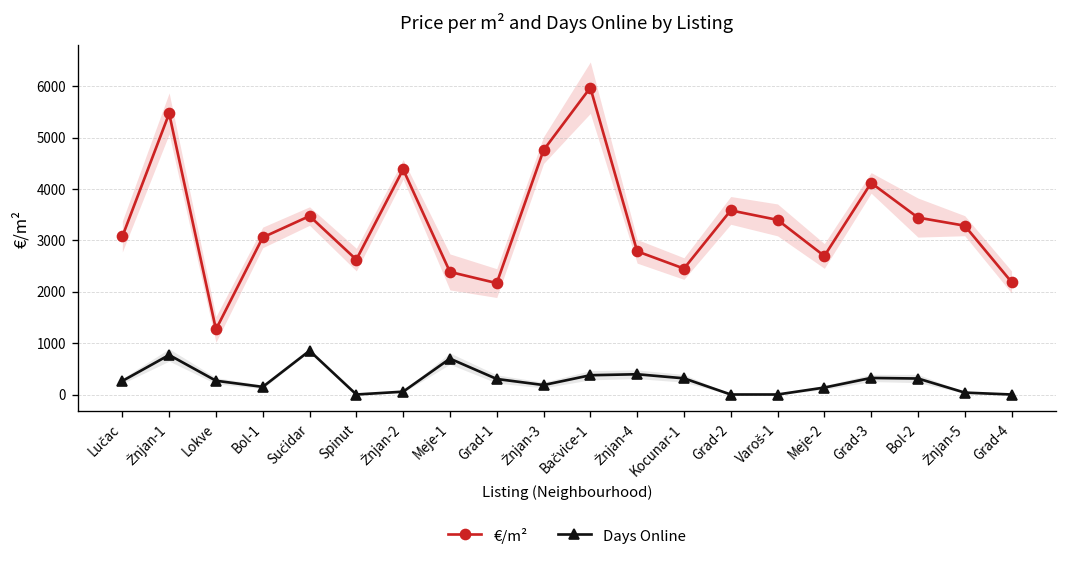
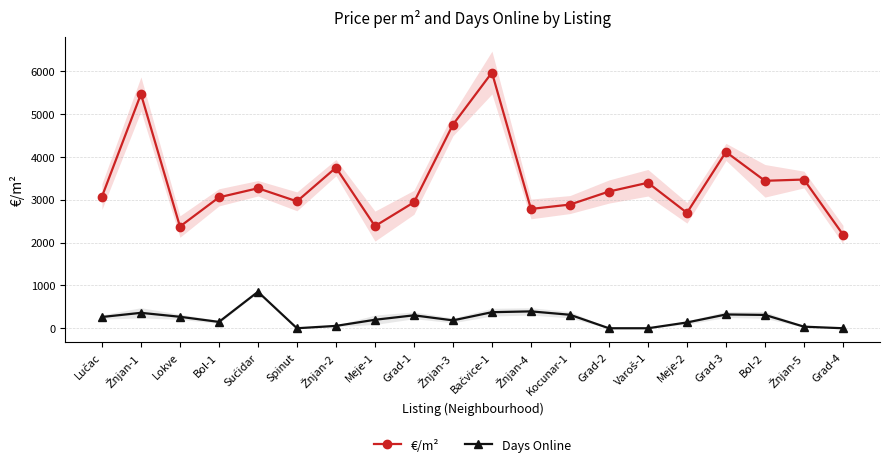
  {
    "€/m²": {
      "Lučac": 3100,
      "Žnjan-1": 5500,
-     "Lokve": 1300,
+     "Lokve": 2400,
      "Bol-1": 3100,
-     "Sućidar": 3500,
-     "Spinut": 2600,
-     "Žnjan-2": 4400,
+     "Sućidar": 3300,
+     "Spinut": 3000,
+     "Žnjan-2": 3800,
      "Meje-1": 2400,
-     "Grad-1": 2200,
+     "Grad-1": 2900,
      "Žnjan-3": 4800,
      "Bačvice-1": 6000,
      "Žnjan-4": 2800,
-     "Kocunar-1": 2500,
-     "Grad-2": 3600,
+     "Kocunar-1": 2900,
+     "Grad-2": 3200,
      "Varoš-1": 3400,
      "Meje-2": 2700,
      "Grad-3": 4100,
      "Bol-2": 3400,
-     "Žnjan-5": 3300,
+     "Žnjan-5": 3500,
      "Grad-4": 2200
    },
    "Days Online": {
-     "Žnjan-1": 800,
+     "Žnjan-1": 400,
      "Lokve": 300,
-     "Meje-1": 700,
+     "Meje-1": 200,
      "Grad-1": 300,
      "Bačvice-1": 400,
      "Žnjan-4": 400,
      "Kocunar-1": 300,
      "Grad-3": 300,
      "Bol-2": 300
    }
  }
